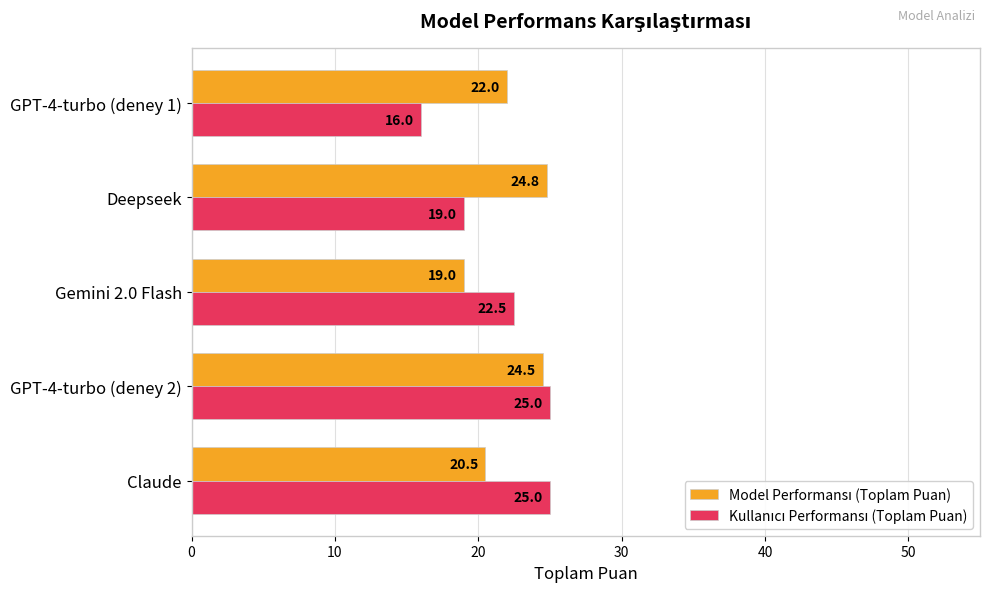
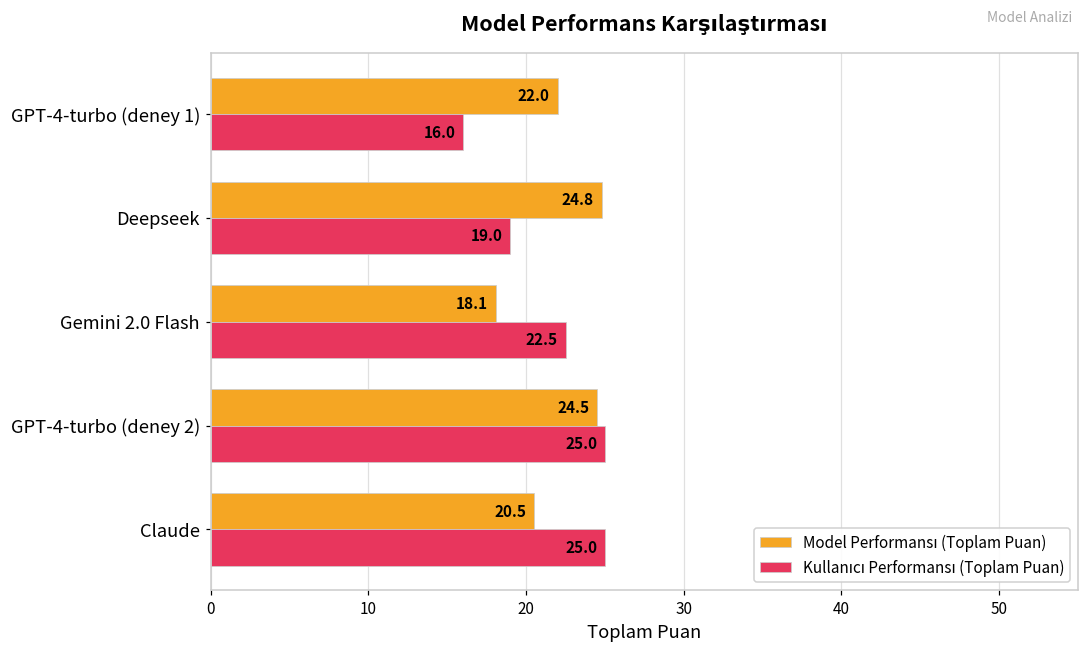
  {
    "Model Performansı (Toplam Puan)": {
      "GPT-4-turbo (deney 1)": 22.0,
      "Deepseek": 24.8,
-     "Gemini 2.0 Flash": 19.0,
+     "Gemini 2.0 Flash": 18.1,
      "GPT-4-turbo (deney 2)": 24.5,
      "Claude": 20.5
    },
    "Kullanıcı Performansı (Toplam Puan)": {
      "GPT-4-turbo (deney 1)": 16.0,
      "Deepseek": 19.0,
      "Gemini 2.0 Flash": 22.5,
      "GPT-4-turbo (deney 2)": 25.0,
      "Claude": 25.0
    }
  }
